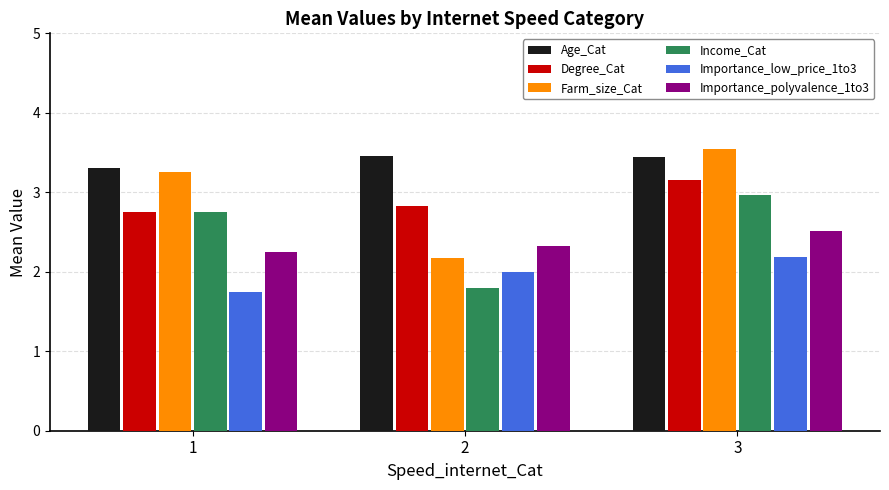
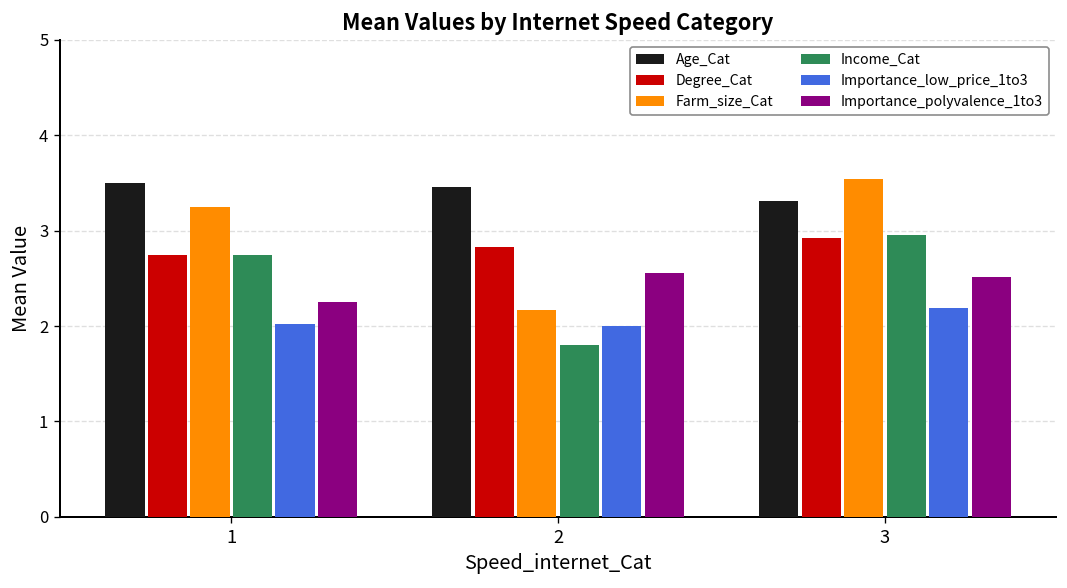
  {
    "Age_Cat": {
-     "1": 3.3,
+     "1": 3.5,
      "2": 3.5,
-     "3": 3.4
+     "3": 3.3
    },
    "Degree_Cat": {
      "1": 2.8,
      "2": 2.8,
-     "3": 3.2
+     "3": 2.9
    },
    "Farm_size_Cat": {
      "1": 3.3,
      "2": 2.2,
      "3": 3.5
    },
    "Income_Cat": {
      "1": 2.8,
      "2": 1.8,
      "3": 3.0
    },
    "Importance_low_price_1to3": {
-     "1": 1.8,
+     "1": 2.0,
      "2": 2.0,
      "3": 2.2
    },
    "Importance_polyvalence_1to3": {
      "1": 2.3,
-     "2": 2.3,
+     "2": 2.6,
      "3": 2.5
    }
  }
